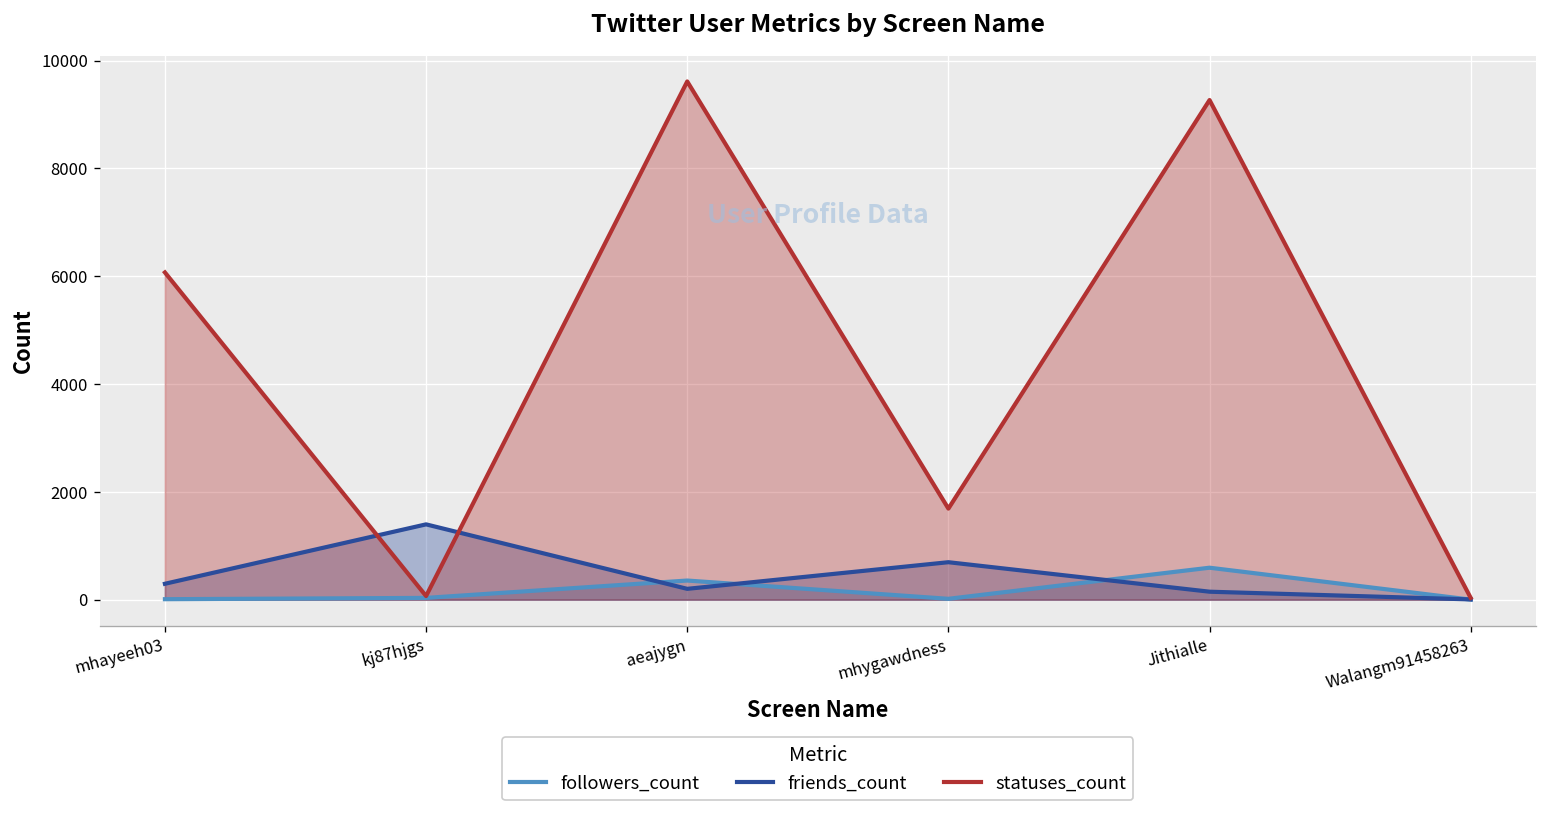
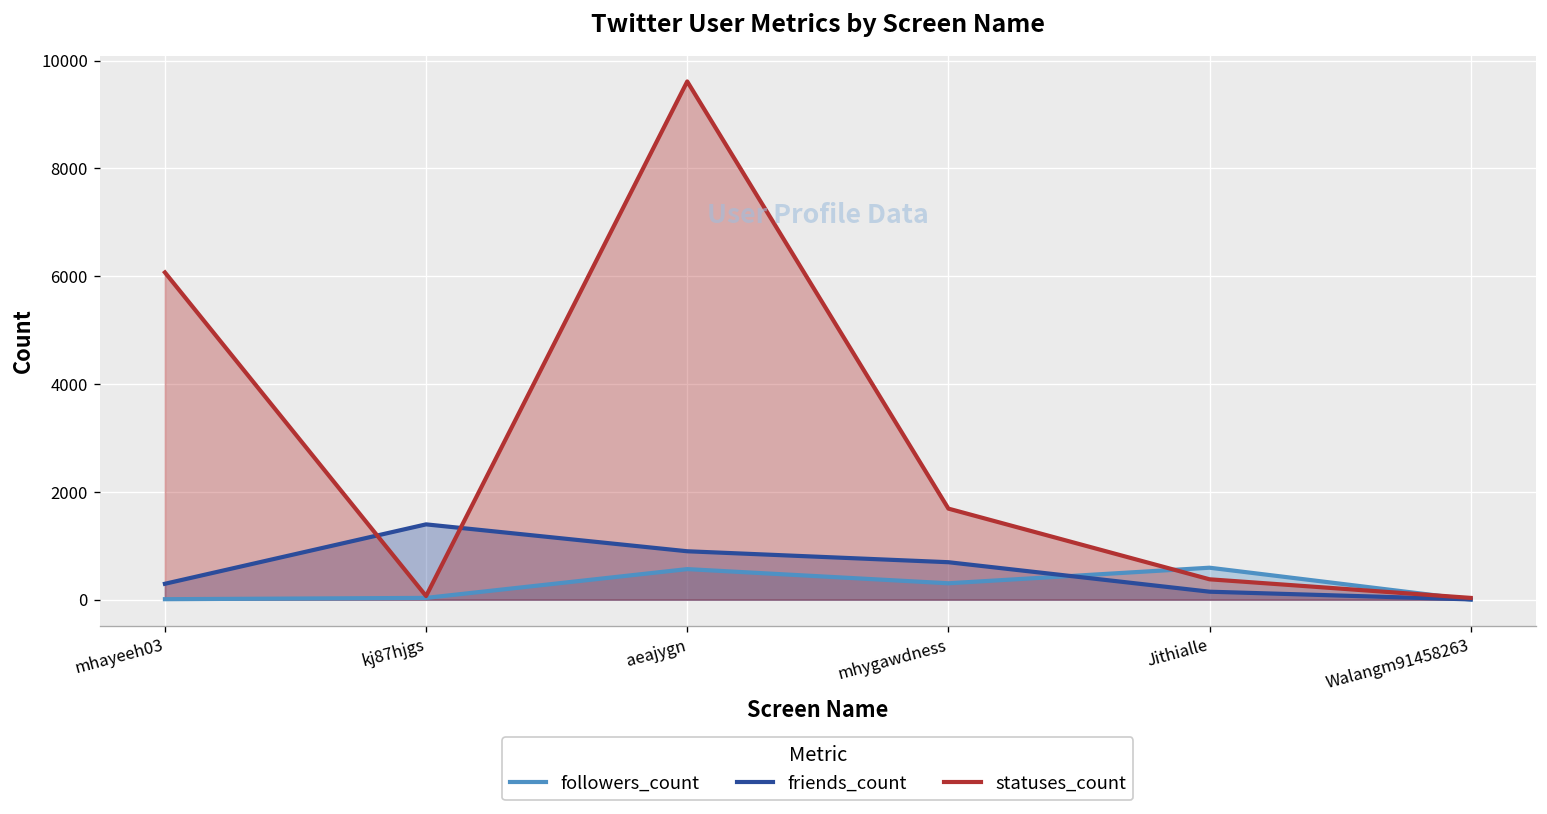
  {
    "followers_count": {
      "mhayeeh03": 0,
-     "aeajygn": 400,
-     "mhygawdness": 0,
+     "aeajygn": 600,
+     "mhygawdness": 300,
      "Jithialle": 600
    },
    "friends_count": {
      "mhayeeh03": 300,
      "kj87hjgs": 1400,
-     "aeajygn": 200,
+     "aeajygn": 900,
      "mhygawdness": 700,
      "Jithialle": 100
    },
    "statuses_count": {
      "mhayeeh03": 6100,
      "aeajygn": 9600,
      "mhygawdness": 1700,
-     "Jithialle": 9300
+     "Jithialle": 400
    }
  }
